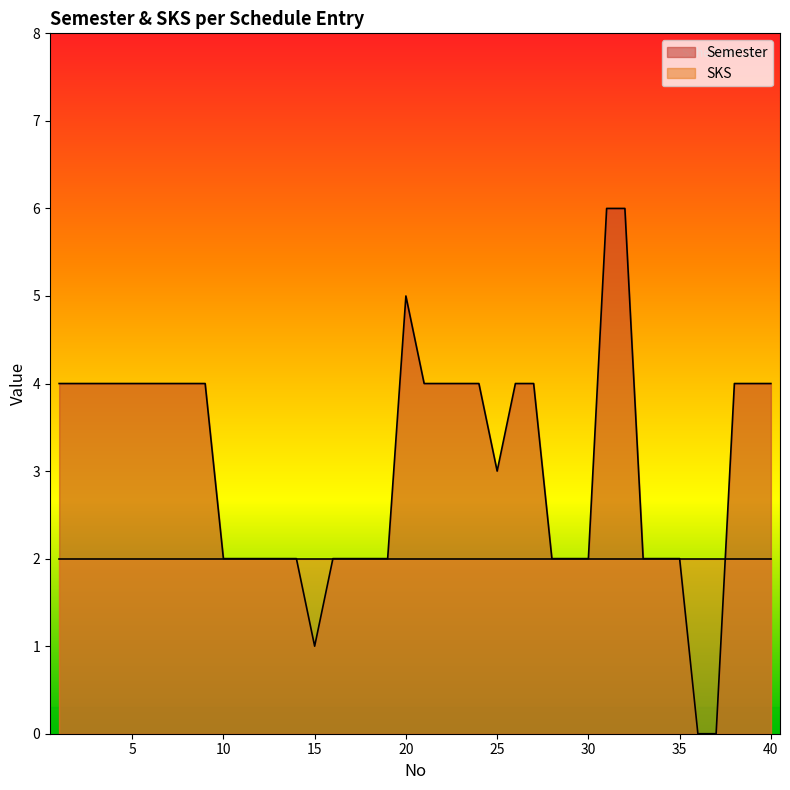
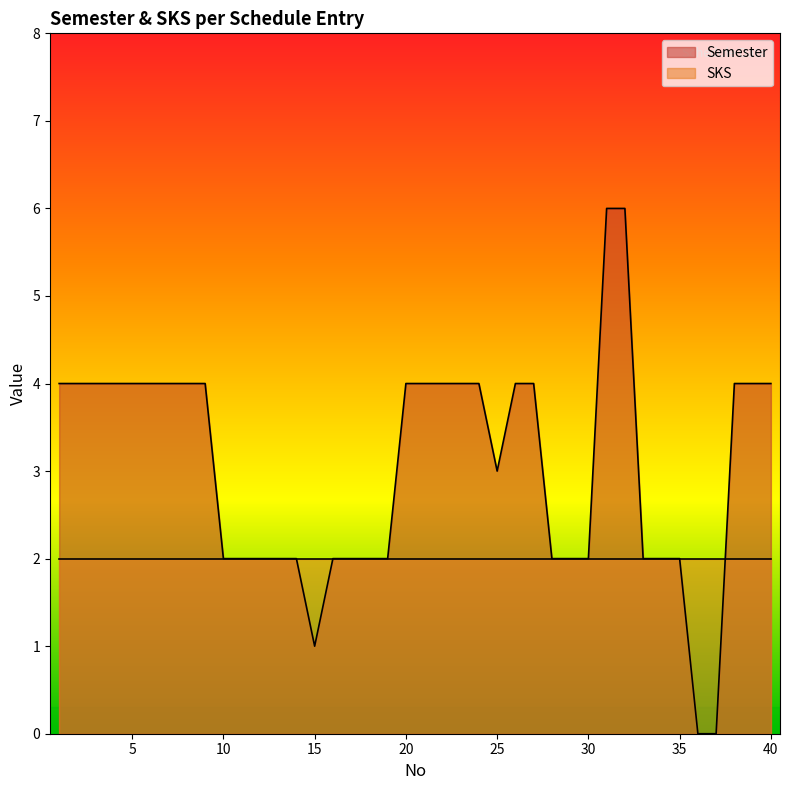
  {
    "Semester": {
      "5": 4,
      "15": 1,
-     "20": 5,
+     "20": 4,
      "25": 3,
      "40": 4
    },
    "SKS": {
      "5": 2,
      "15": 2,
      "20": 2,
      "25": 2,
      "40": 2
    }
  }
